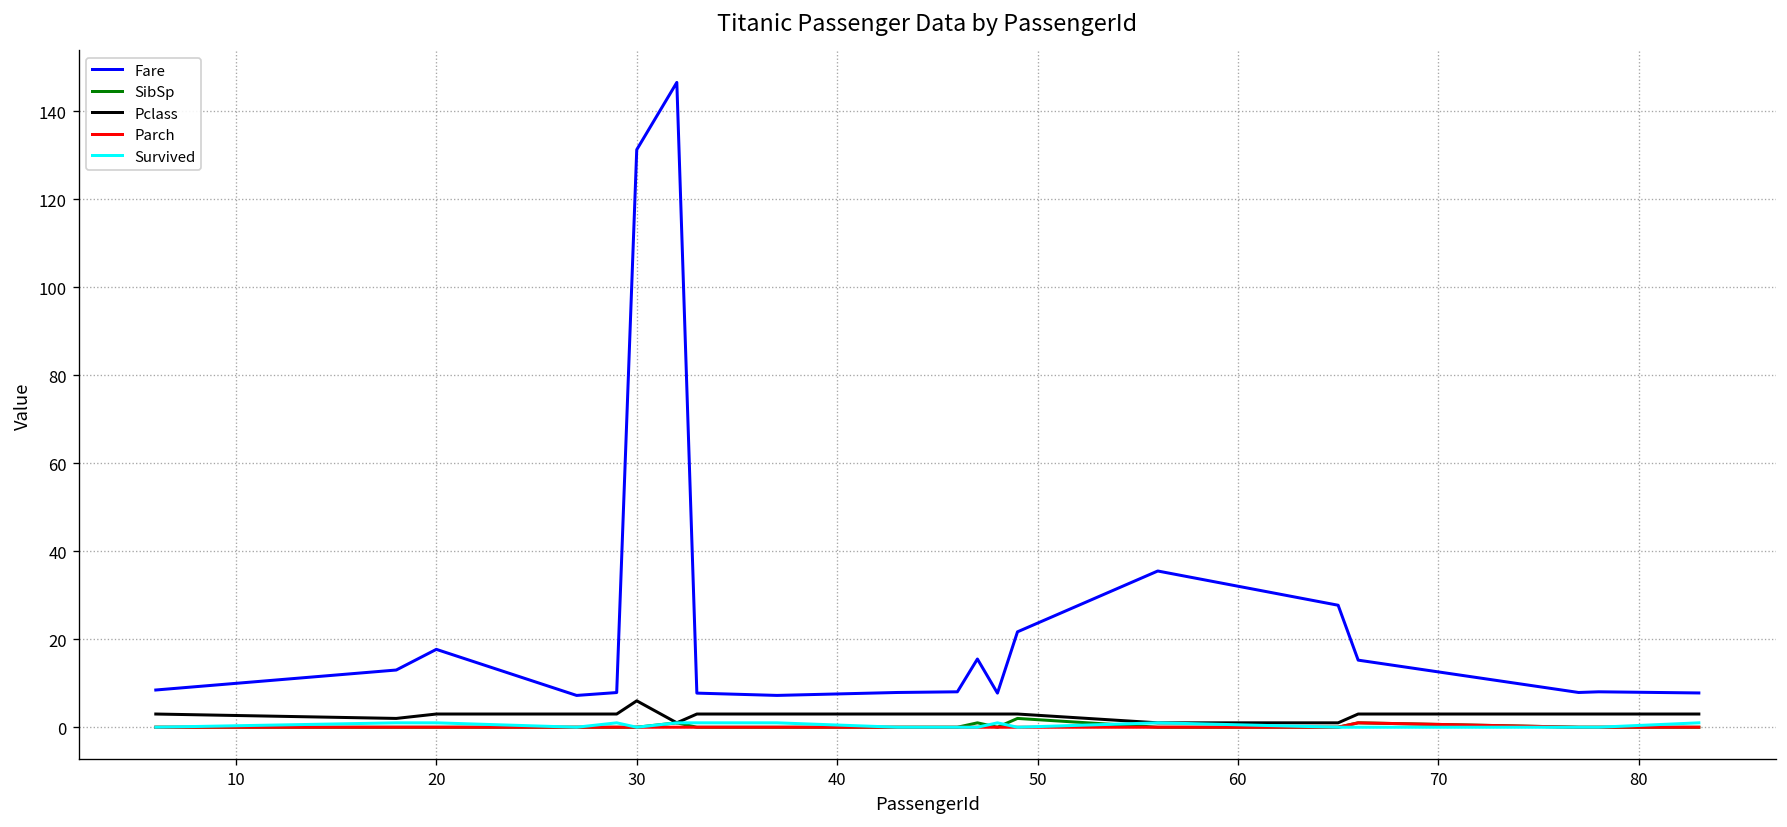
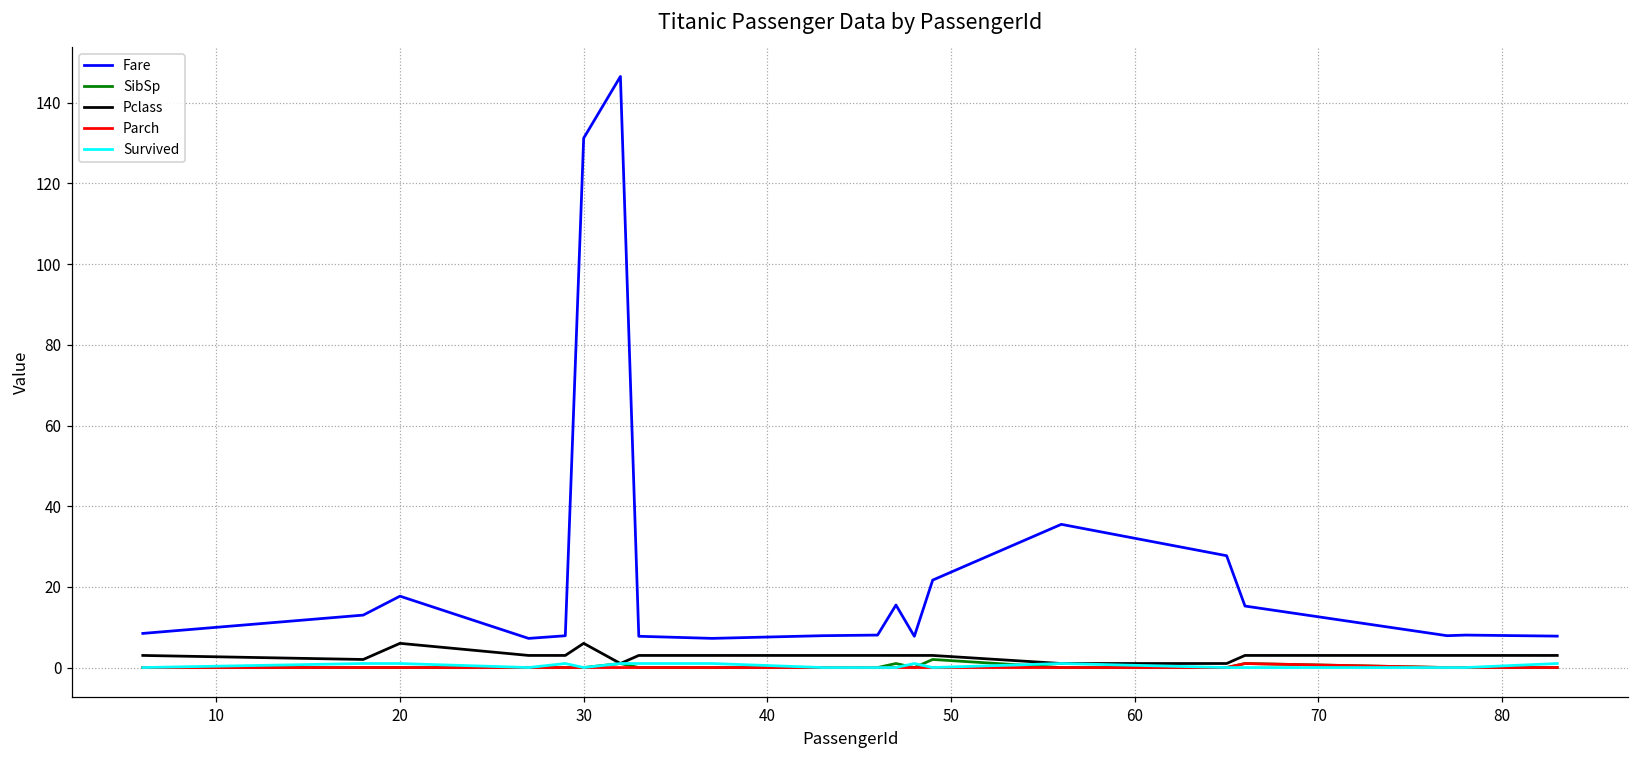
  {
    "Fare": {
      "20": 18,
      "30": 131
    },
    "Pclass": {
-     "20": 3,
+     "20": 6,
      "30": 6
    },
    "Survived": {
      "20": 1
    }
  }
